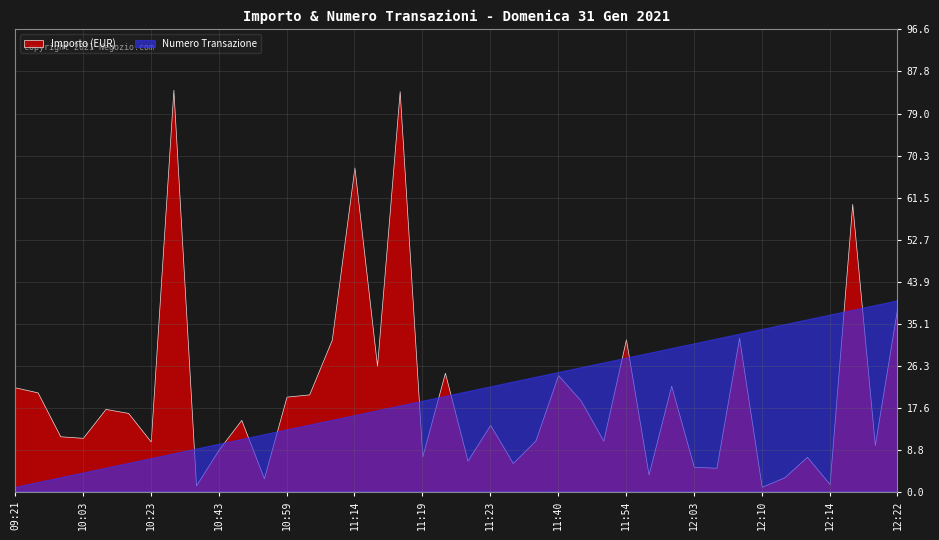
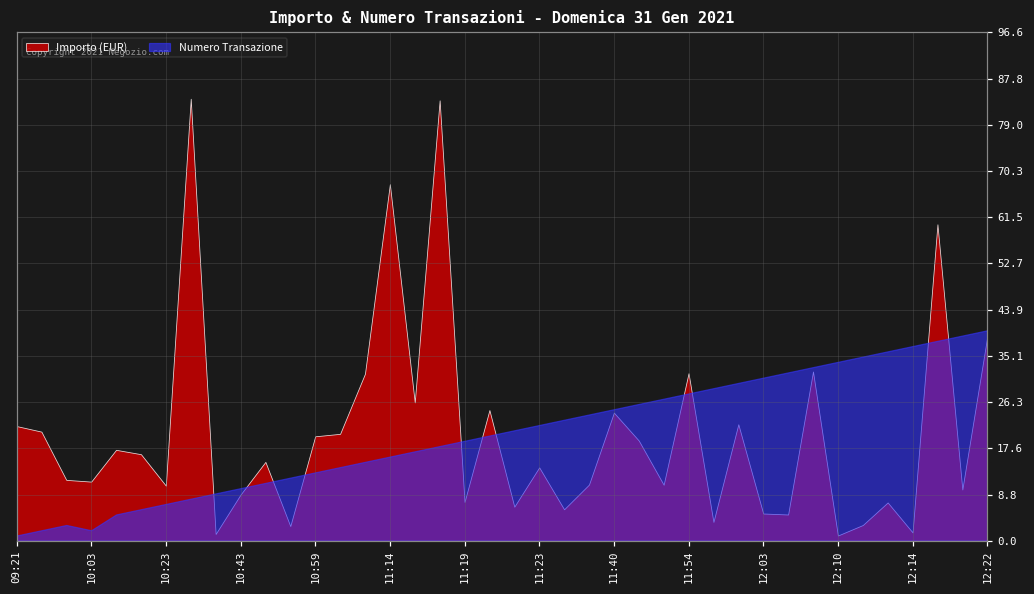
  {
    "Importo (EUR)": {
      "09:21": 22,
      "10:03": 11,
      "10:23": 10,
      "10:43": 9,
      "10:59": 20,
      "11:14": 68,
      "11:40": 24,
      "11:54": 32,
      "12:03": 5,
      "12:14": 2,
      "12:22": 39
    },
    "Numero Transazione": {
      "09:21": 1,
-     "10:03": 4,
+     "10:03": 2,
      "10:23": 7,
      "10:43": 10,
      "10:59": 13,
      "11:14": 16,
      "11:40": 25,
      "11:54": 28,
      "12:03": 31,
      "12:14": 37,
      "12:22": 40
    }
  }
